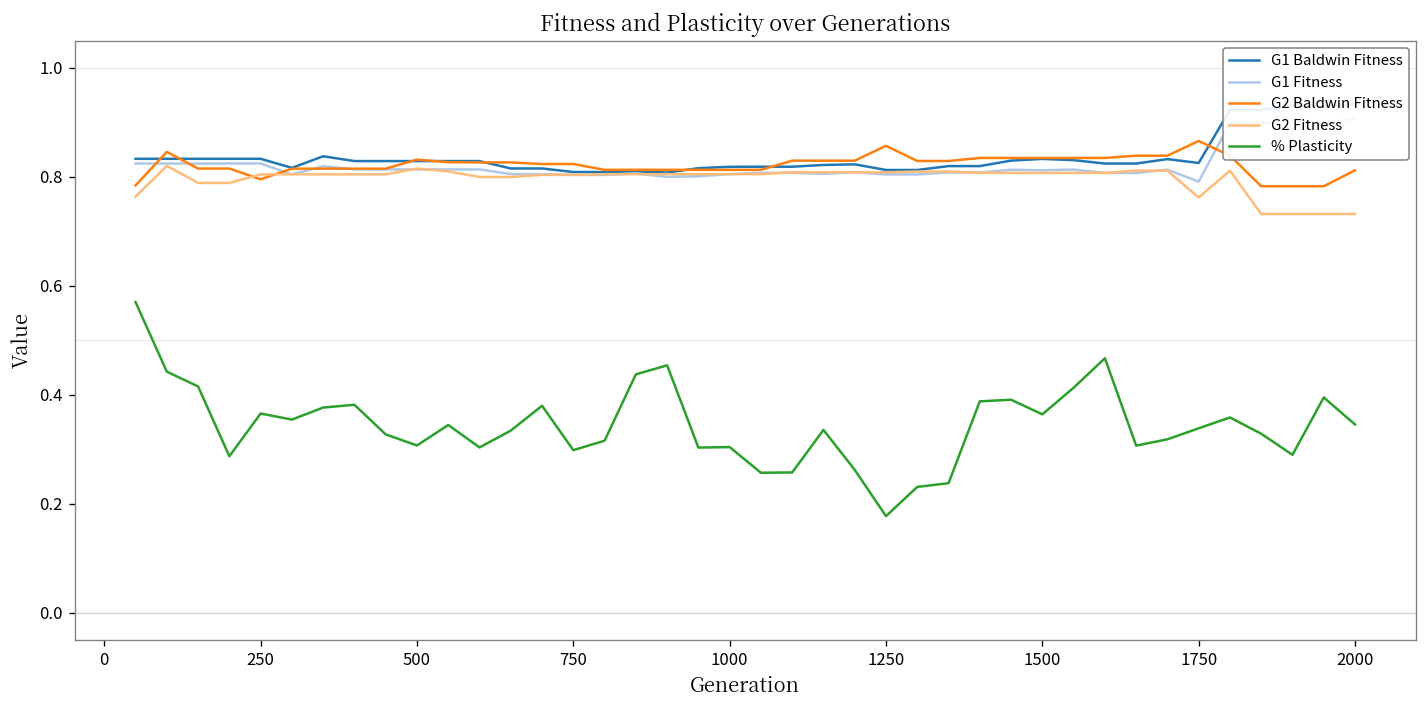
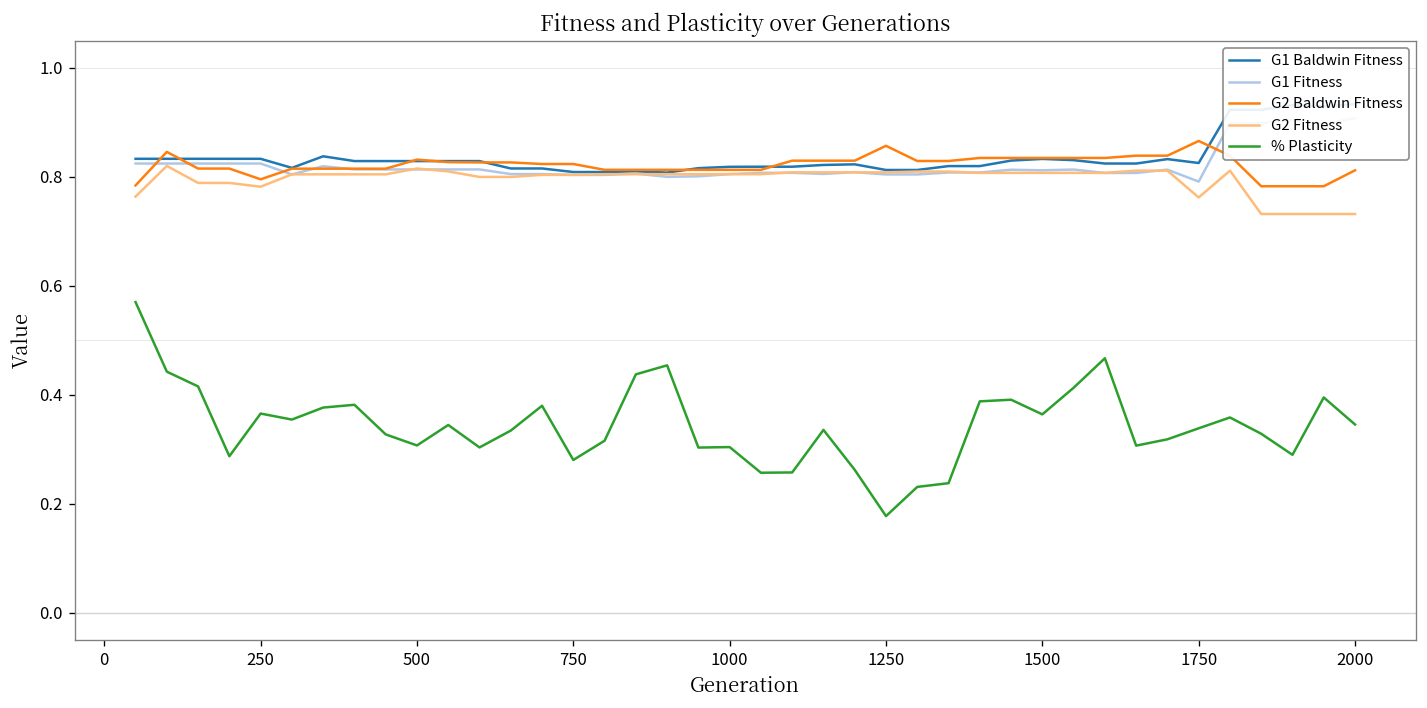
  {
    "G1 Baldwin Fitness": {
      "250": 0.83,
      "1750": 0.83
    },
    "G1 Fitness": {
      "250": 0.82,
      "1750": 0.79
    },
    "G2 Baldwin Fitness": {
      "250": 0.80,
      "750": 0.82,
      "1250": 0.86,
      "1750": 0.87,
      "2000": 0.81
    },
    "G2 Fitness": {
-     "250": 0.80,
+     "250": 0.78,
      "1750": 0.76,
      "2000": 0.73
    },
    "% Plasticity": {
      "250": 0.37,
      "500": 0.31,
-     "750": 0.30,
+     "750": 0.28,
      "1000": 0.30,
      "1250": 0.18,
      "1500": 0.36,
      "1750": 0.34,
      "2000": 0.35
    }
  }
